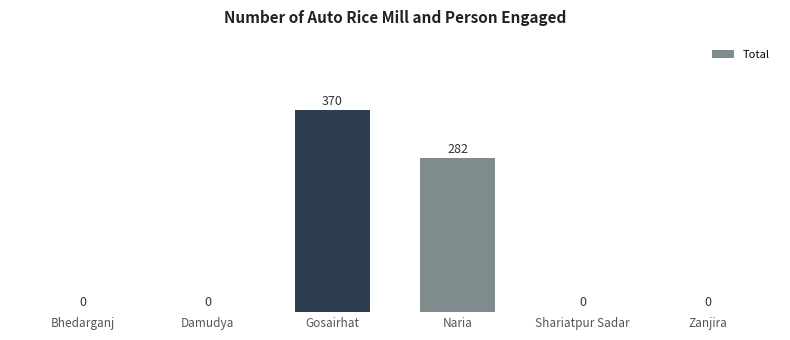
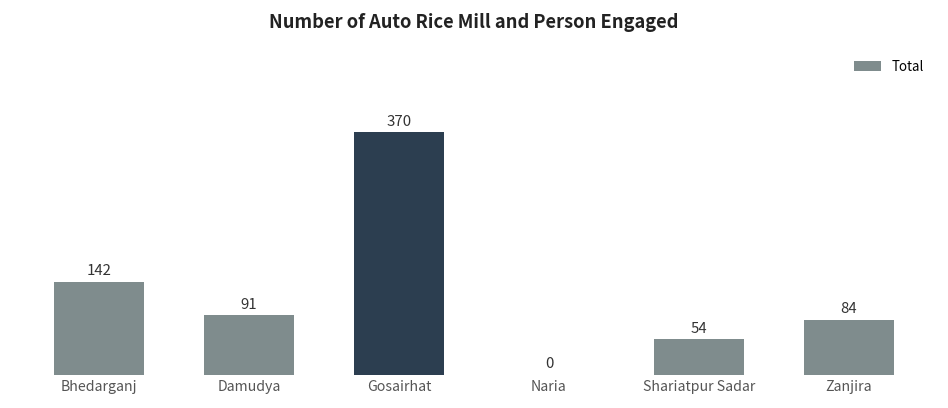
  {
-   "Bhedarganj": 0,
-   "Damudya": 0,
+   "Bhedarganj": 142,
+   "Damudya": 91,
    "Gosairhat": 370,
-   "Naria": 282,
-   "Shariatpur Sadar": 0,
-   "Zanjira": 0
+   "Naria": 0,
+   "Shariatpur Sadar": 54,
+   "Zanjira": 84
  }
